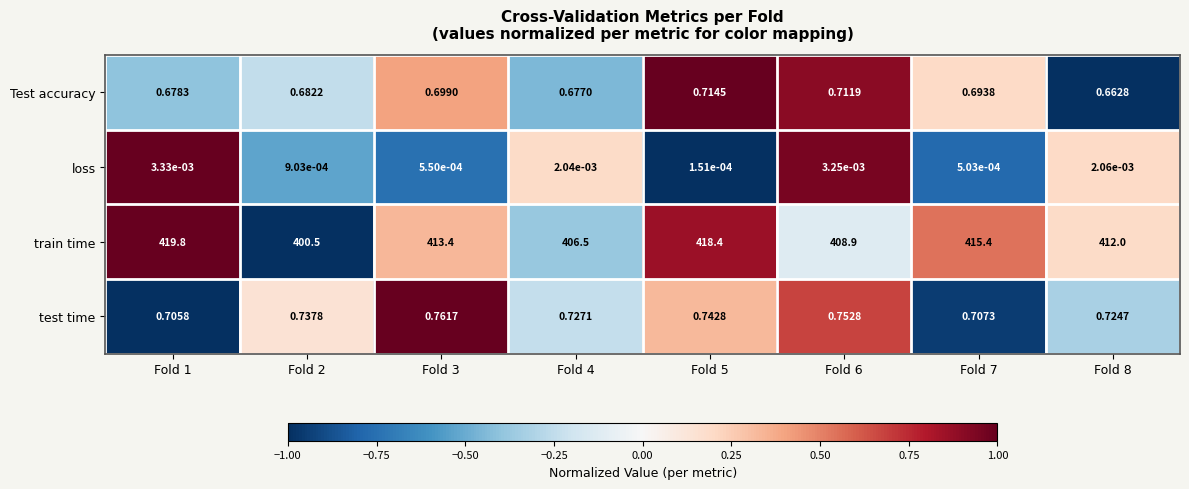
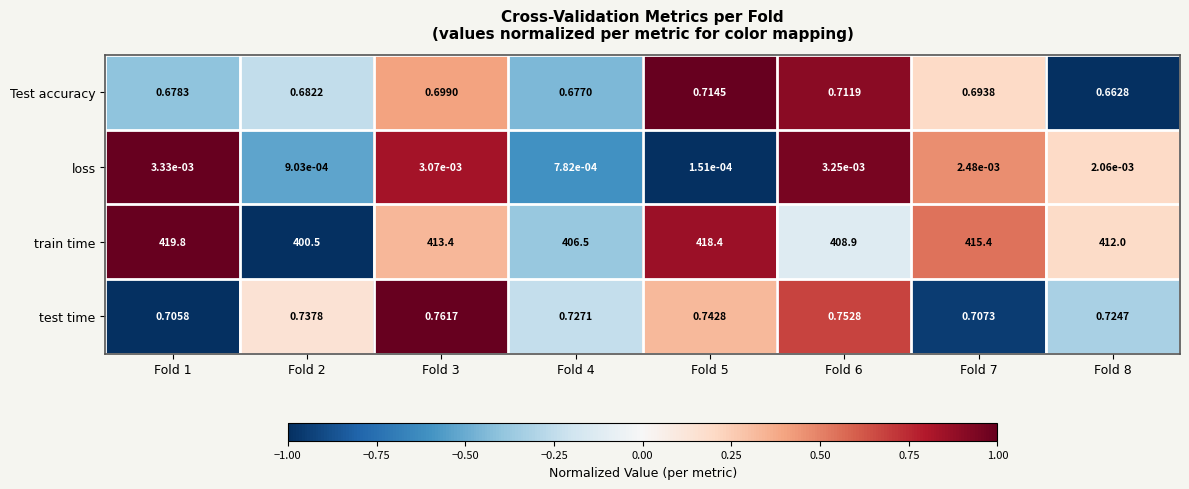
  {
    "Test accuracy": {
      "Fold 1": "0.6783",
      "Fold 2": "0.6822",
      "Fold 3": "0.6990",
      "Fold 4": "0.6770",
      "Fold 5": "0.7145",
      "Fold 6": "0.7119",
      "Fold 7": "0.6938",
      "Fold 8": "0.6628"
    },
    "loss": {
      "Fold 1": "3.33e-03",
      "Fold 2": "9.03e-04",
-     "Fold 3": "5.50e-04",
-     "Fold 4": "2.04e-03",
+     "Fold 3": "3.07e-03",
+     "Fold 4": "7.82e-04",
      "Fold 5": "1.51e-04",
      "Fold 6": "3.25e-03",
-     "Fold 7": "5.03e-04",
+     "Fold 7": "2.48e-03",
      "Fold 8": "2.06e-03"
    },
    "train time": {
      "Fold 1": "419.8",
      "Fold 2": "400.5",
      "Fold 3": "413.4",
      "Fold 4": "406.5",
      "Fold 5": "418.4",
      "Fold 6": "408.9",
      "Fold 7": "415.4",
      "Fold 8": "412.0"
    },
    "test time": {
      "Fold 1": "0.7058",
      "Fold 2": "0.7378",
      "Fold 3": "0.7617",
      "Fold 4": "0.7271",
      "Fold 5": "0.7428",
      "Fold 6": "0.7528",
      "Fold 7": "0.7073",
      "Fold 8": "0.7247"
    }
  }
